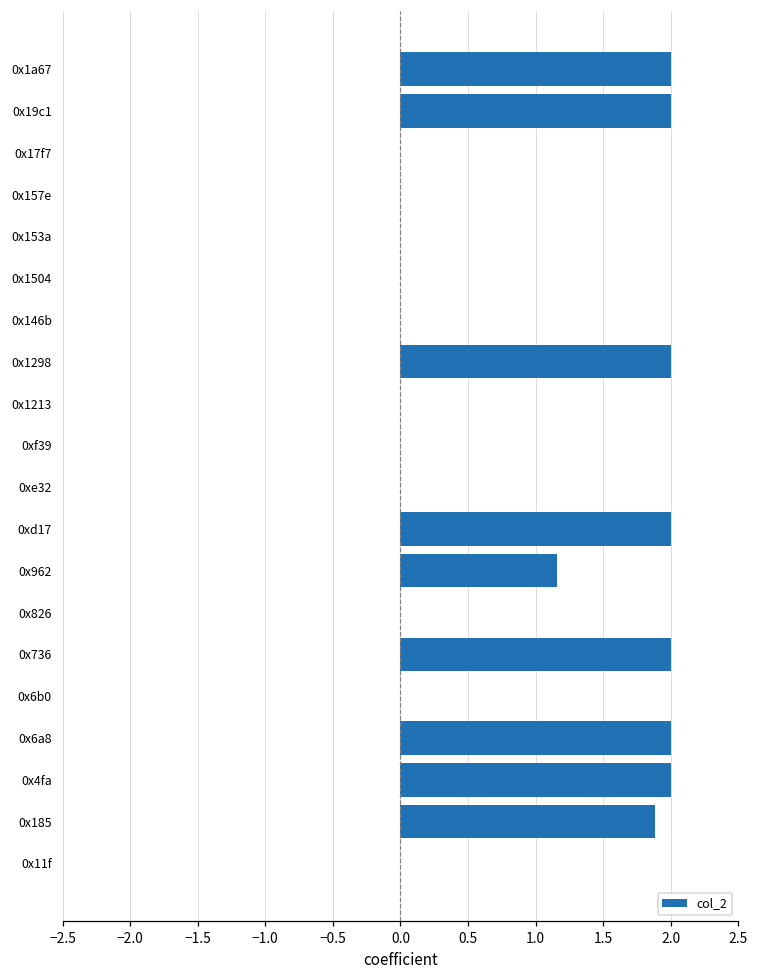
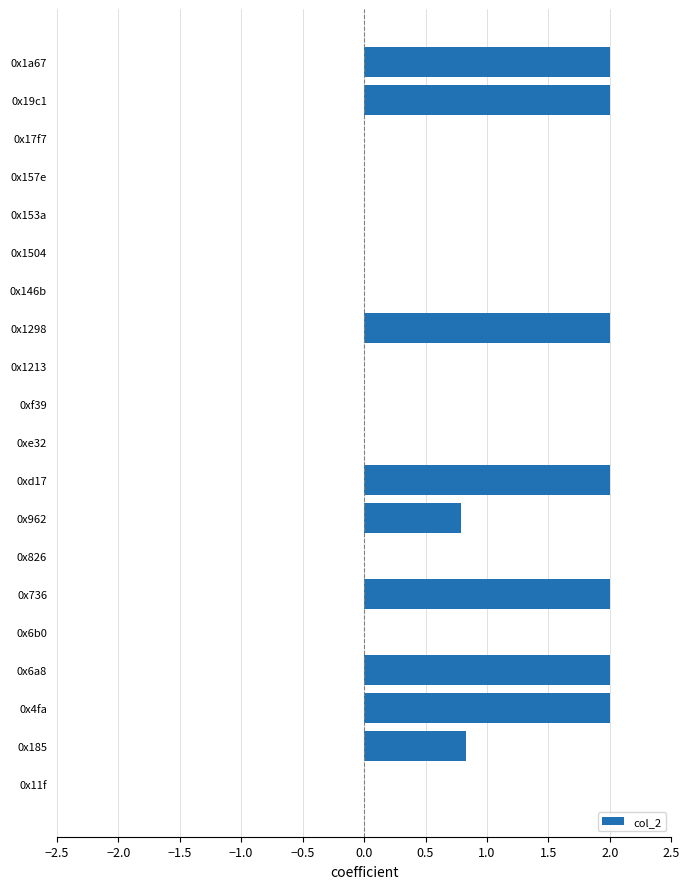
  {
    "0x1a67": 2.00,
    "0x19c1": 2.00,
    "0x17f7": 0.00,
    "0x1298": 2.00,
    "0x1213": 0.00,
    "0xd17": 2.00,
-   "0x962": 1.16,
+   "0x962": 0.79,
    "0x736": 2.00,
    "0x6a8": 2.00,
    "0x4fa": 2.00,
-   "0x185": 1.88
+   "0x185": 0.83
  }
